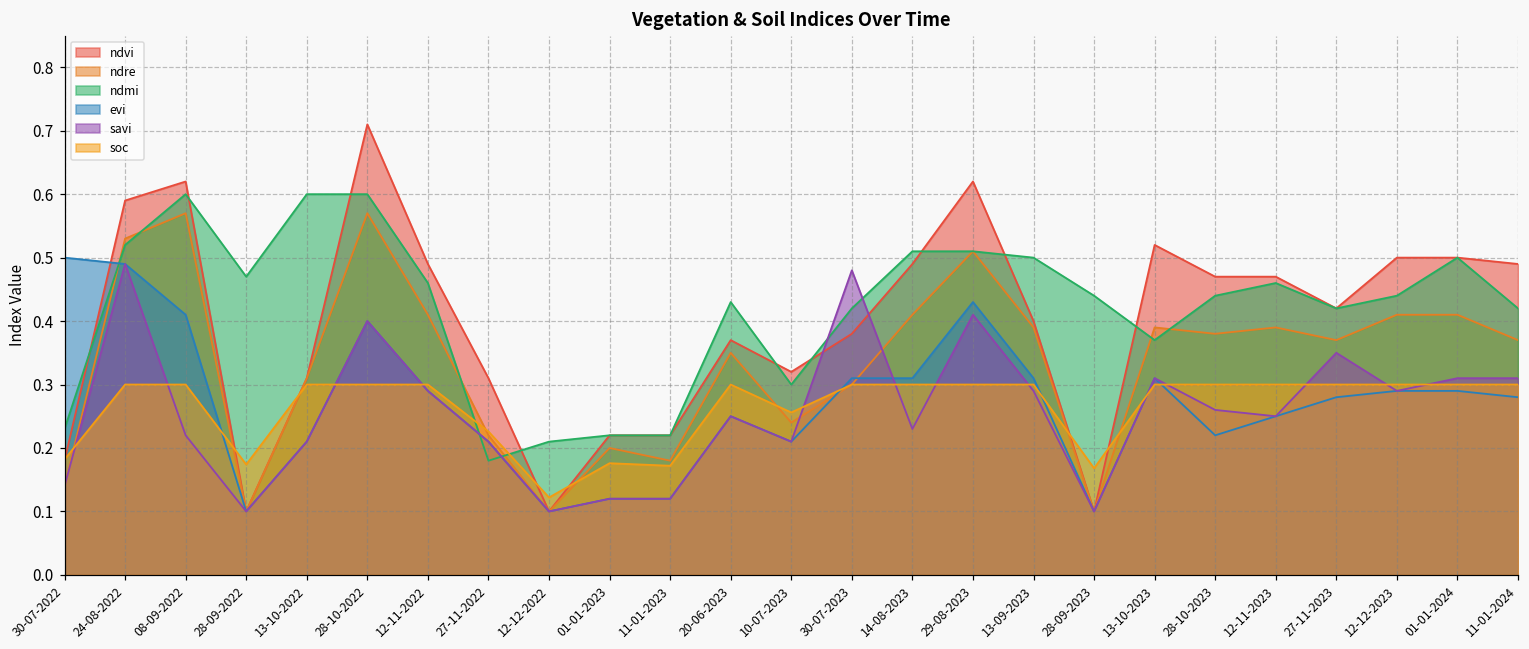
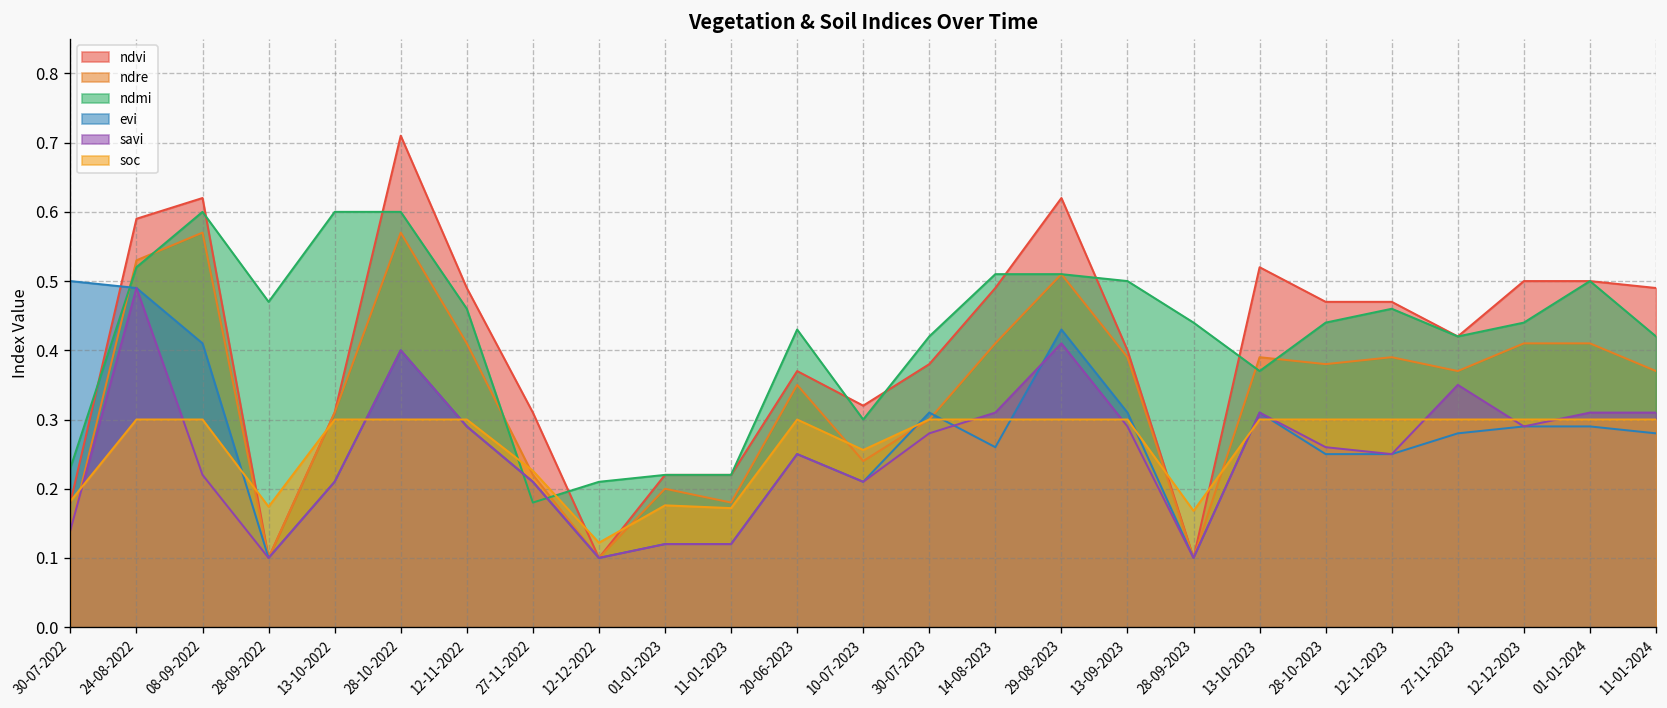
  {
    "ndmi": {
      "30-07-2022": 0.23,
      "24-08-2022": 0.52,
      "08-09-2022": 0.60,
      "28-09-2022": 0.47,
      "13-10-2022": 0.60,
      "28-10-2022": 0.60,
      "12-11-2022": 0.46,
      "27-11-2022": 0.18,
      "12-12-2022": 0.21,
      "20-06-2023": 0.43,
      "10-07-2023": 0.30,
      "30-07-2023": 0.42,
      "14-08-2023": 0.51,
      "13-09-2023": 0.50,
      "28-09-2023": 0.44,
      "13-10-2023": 0.37,
      "28-10-2023": 0.44,
      "12-11-2023": 0.46,
      "12-12-2023": 0.44,
      "11-01-2024": 0.42
    },
    "evi": {
      "30-07-2022": 0.50,
      "08-09-2022": 0.41,
      "30-07-2023": 0.31,
-     "14-08-2023": 0.31,
+     "14-08-2023": 0.26,
      "29-08-2023": 0.43,
      "13-09-2023": 0.31,
-     "28-10-2023": 0.22,
+     "28-10-2023": 0.25,
      "27-11-2023": 0.28,
      "01-01-2024": 0.29,
      "11-01-2024": 0.28
    },
    "savi": {
      "08-09-2022": 0.22,
-     "30-07-2023": 0.48,
-     "14-08-2023": 0.23,
+     "30-07-2023": 0.28,
+     "14-08-2023": 0.31,
      "29-08-2023": 0.41,
      "13-09-2023": 0.29,
      "28-10-2023": 0.26,
      "27-11-2023": 0.35,
      "01-01-2024": 0.31,
      "11-01-2024": 0.31
    }
  }
